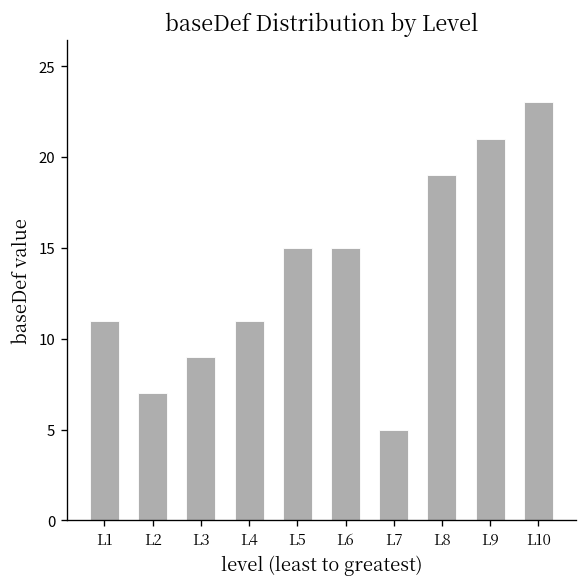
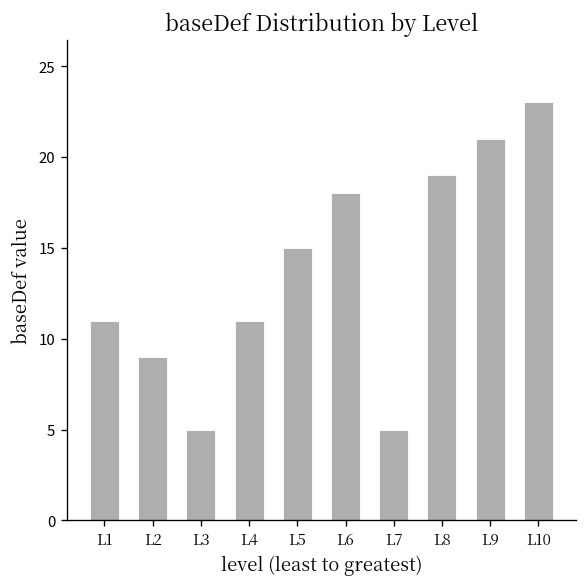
  {
    "L1": 11,
-   "L2": 7,
-   "L3": 9,
+   "L2": 9,
+   "L3": 5,
    "L4": 11,
    "L5": 15,
-   "L6": 15,
+   "L6": 18,
    "L7": 5,
    "L8": 19,
    "L9": 21,
    "L10": 23
  }
